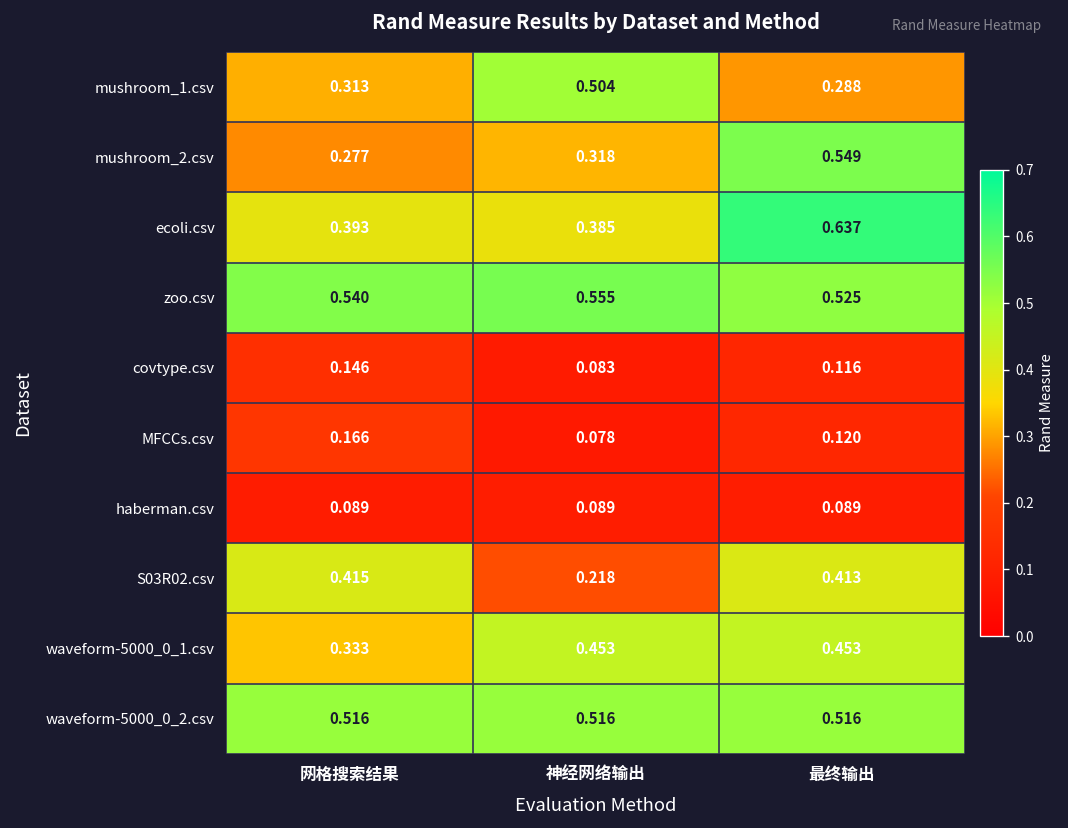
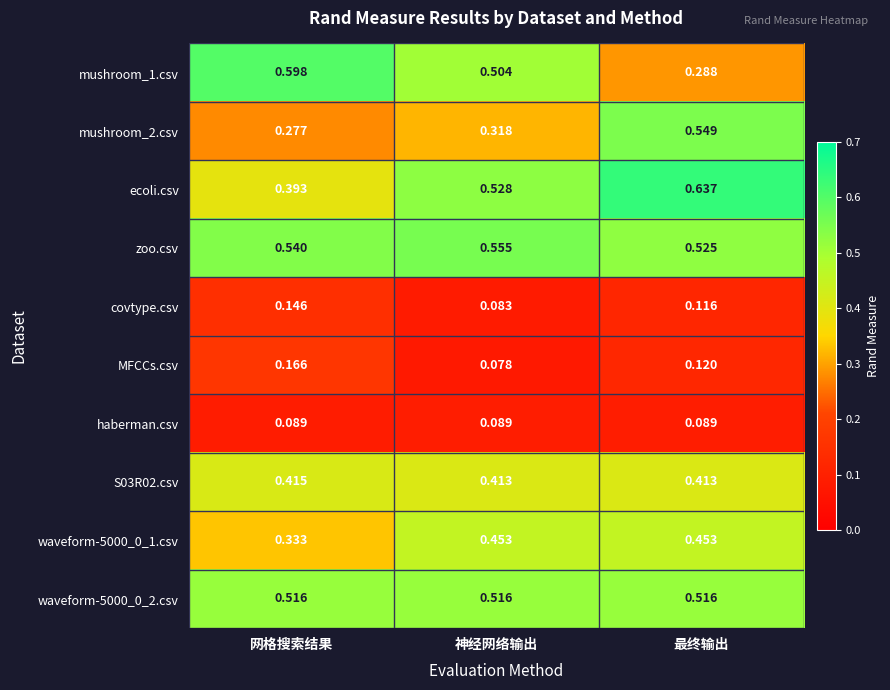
  {
    "mushroom_1.csv": {
-     "网格搜索结果": 0.313,
+     "网格搜索结果": 0.598,
      "神经网络输出": 0.504,
      "最终输出": 0.288
    },
    "mushroom_2.csv": {
      "网格搜索结果": 0.277,
      "神经网络输出": 0.318,
      "最终输出": 0.549
    },
    "ecoli.csv": {
      "网格搜索结果": 0.393,
-     "神经网络输出": 0.385,
+     "神经网络输出": 0.528,
      "最终输出": 0.637
    },
    "zoo.csv": {
      "网格搜索结果": 0.540,
      "神经网络输出": 0.555,
      "最终输出": 0.525
    },
    "covtype.csv": {
      "网格搜索结果": 0.146,
      "神经网络输出": 0.083,
      "最终输出": 0.116
    },
    "MFCCs.csv": {
      "网格搜索结果": 0.166,
      "神经网络输出": 0.078,
      "最终输出": 0.120
    },
    "haberman.csv": {
      "网格搜索结果": 0.089,
      "神经网络输出": 0.089,
      "最终输出": 0.089
    },
    "S03R02.csv": {
      "网格搜索结果": 0.415,
-     "神经网络输出": 0.218,
+     "神经网络输出": 0.413,
      "最终输出": 0.413
    },
    "waveform-5000_0_1.csv": {
      "网格搜索结果": 0.333,
      "神经网络输出": 0.453,
      "最终输出": 0.453
    },
    "waveform-5000_0_2.csv": {
      "网格搜索结果": 0.516,
      "神经网络输出": 0.516,
      "最终输出": 0.516
    }
  }
